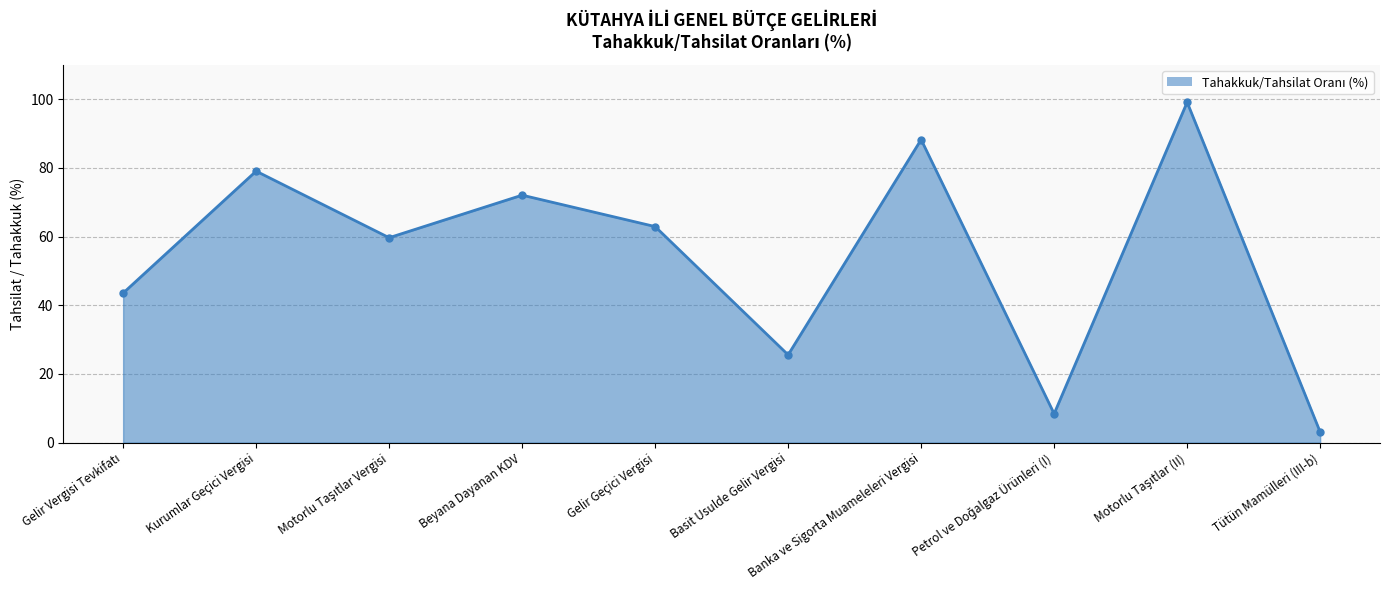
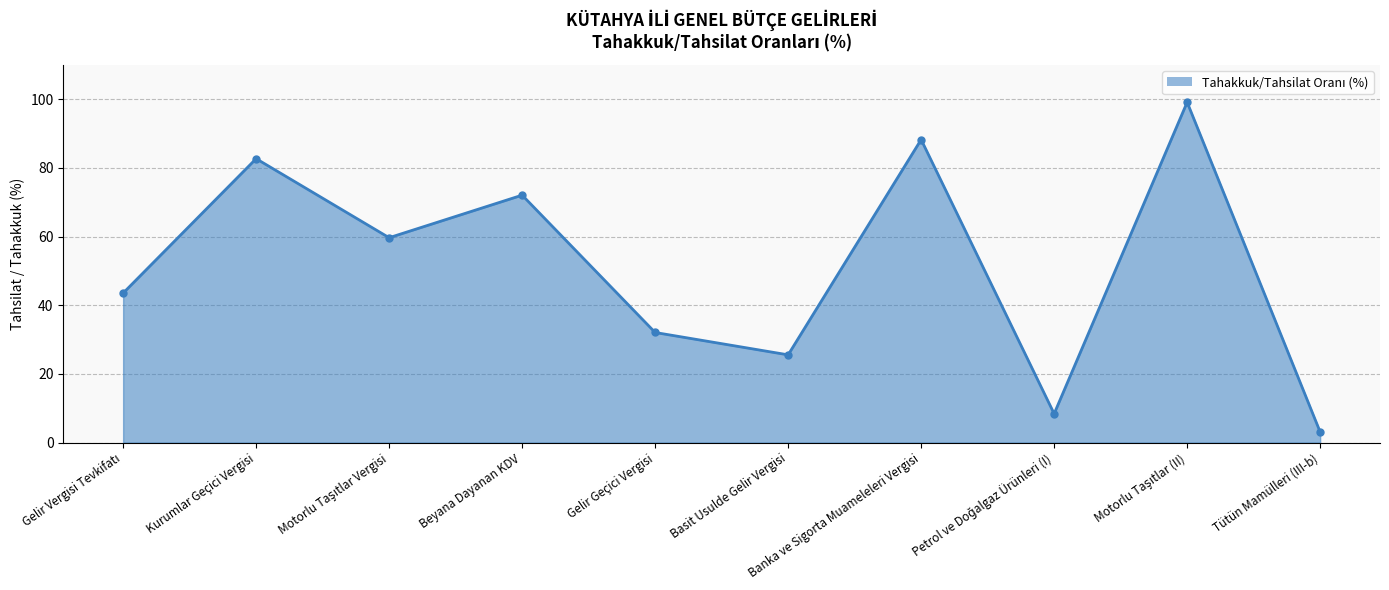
  {
    "Gelir Vergisi Tevkifatı": 44,
-   "Kurumlar Geçici Vergisi": 79,
+   "Kurumlar Geçici Vergisi": 83,
    "Motorlu Taşıtlar Vergisi": 60,
    "Beyana Dayanan KDV": 72,
-   "Gelir Geçici Vergisi": 63,
+   "Gelir Geçici Vergisi": 32,
    "Basit Usulde Gelir Vergisi": 26,
    "Banka ve Sigorta Muameleleri Vergisi": 88,
    "Petrol ve Doğalgaz Ürünleri (I)": 8,
    "Motorlu Taşıtlar (II)": 99,
    "Tütün Mamülleri (III-b)": 3
  }
